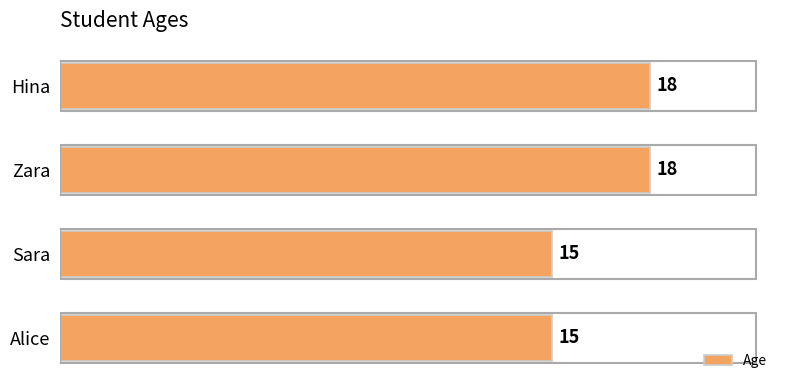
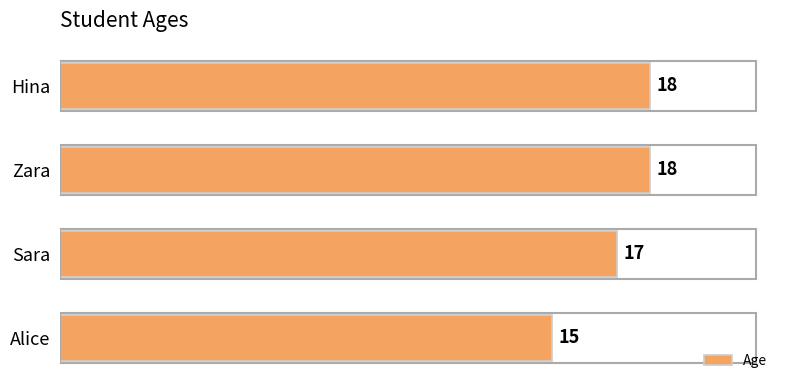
  {
    "Hina": 18,
    "Zara": 18,
-   "Sara": 15,
+   "Sara": 17,
    "Alice": 15
  }
